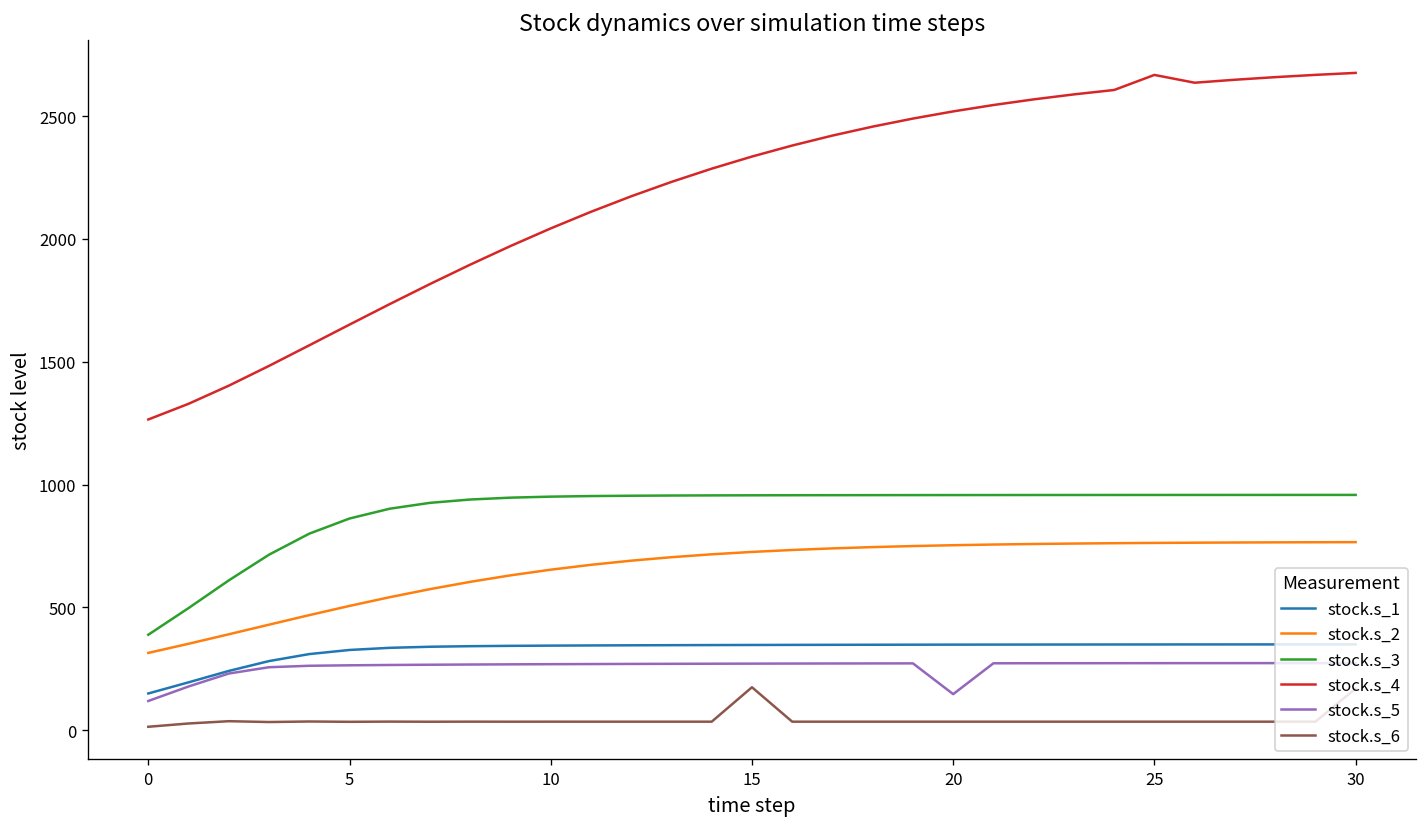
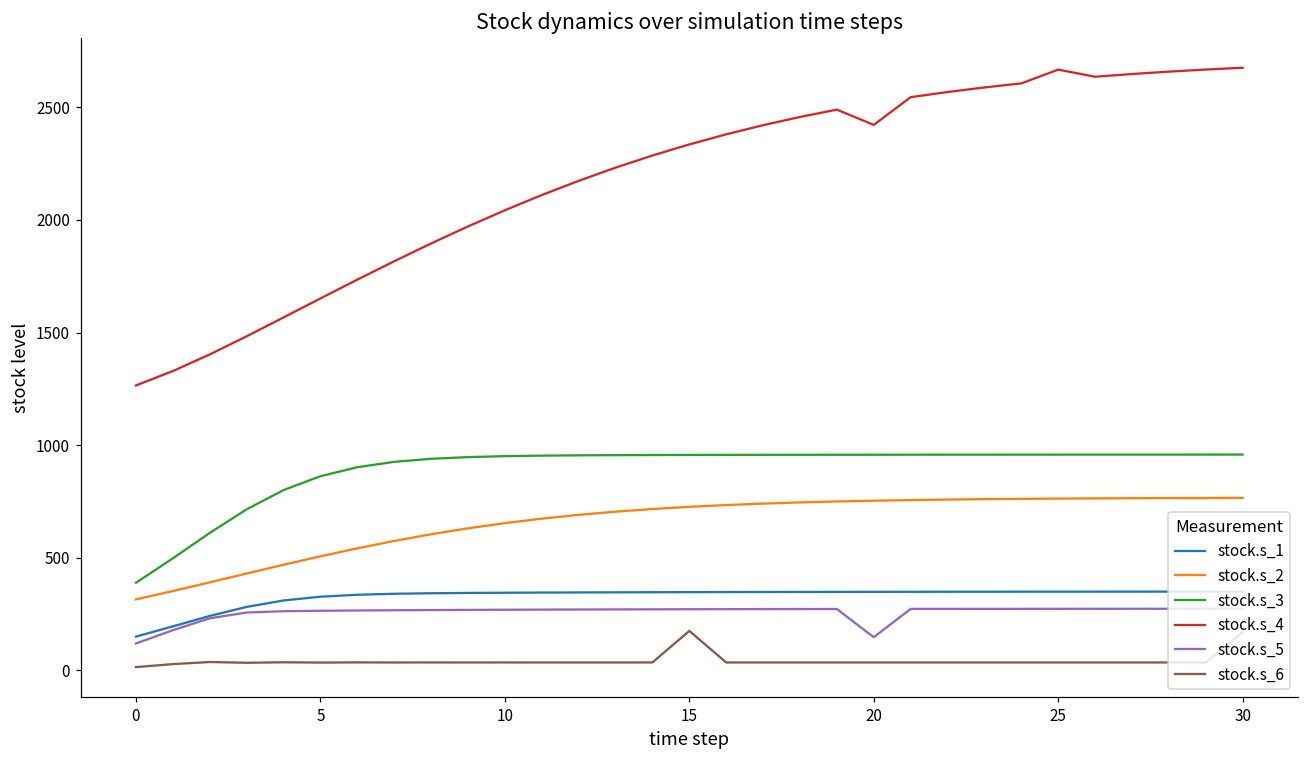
  {
    "stock.s_1": {
      "0": 150,
      "5": 330,
      "10": 340,
      "15": 350,
      "20": 350,
      "25": 350
    },
    "stock.s_2": {
      "0": 310,
      "5": 510,
      "10": 650,
      "15": 730,
      "20": 750,
      "25": 760,
      "30": 770
    },
    "stock.s_3": {
      "0": 390,
      "5": 860,
      "10": 950,
      "15": 960,
      "20": 960,
      "25": 960,
      "30": 960
    },
    "stock.s_4": {
      "0": 1260,
      "5": 1650,
      "10": 2040,
      "15": 2340,
-     "20": 2520,
+     "20": 2420,
      "25": 2670,
      "30": 2680
    },
    "stock.s_5": {
      "0": 120,
      "5": 260,
      "10": 270,
      "15": 270,
      "20": 150,
      "25": 270
    },
    "stock.s_6": {
      "0": 10,
      "5": 30,
      "10": 30,
      "15": 170,
      "20": 30,
      "25": 30
    }
  }
